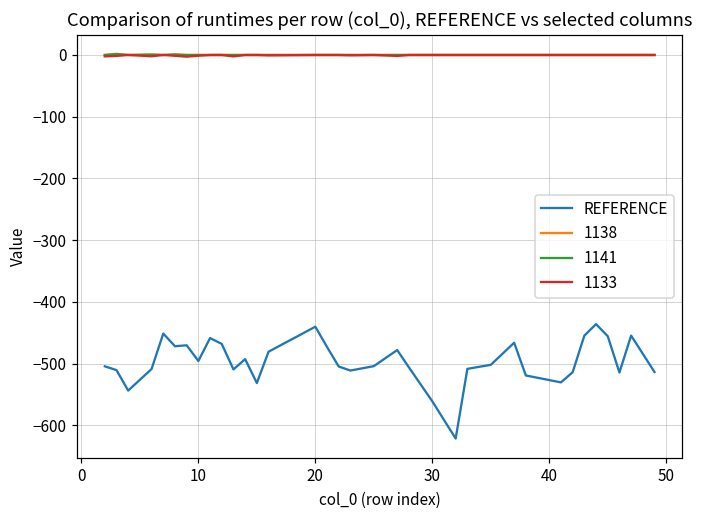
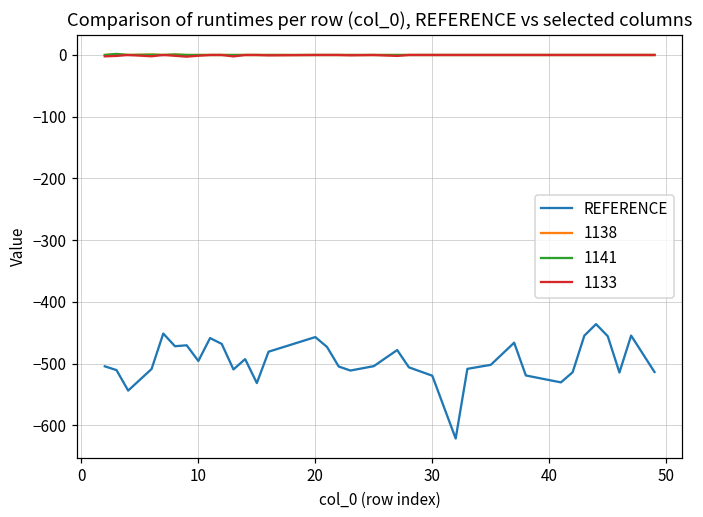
  {
    "REFERENCE": {
      "10": -500,
-     "20": -440,
-     "30": -560
+     "20": -460,
+     "30": -520
    }
  }
